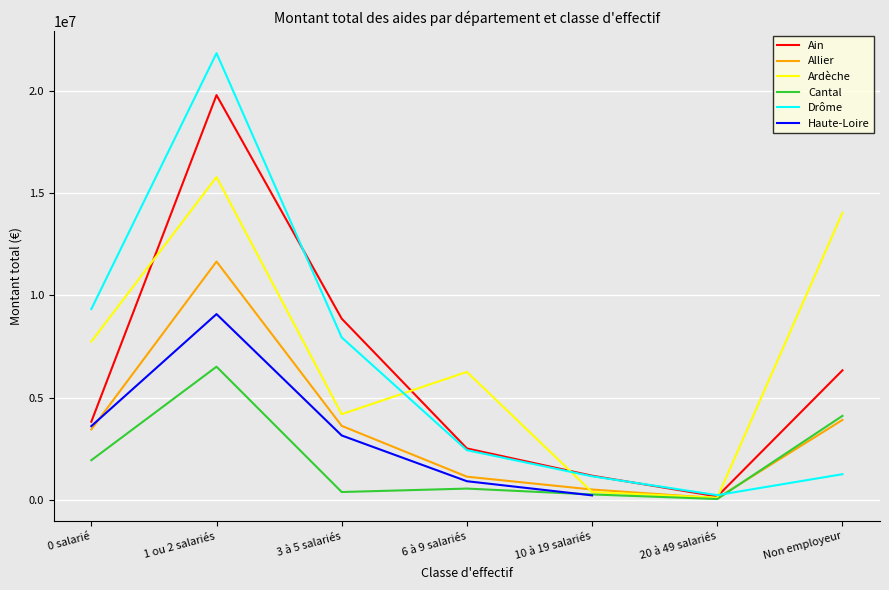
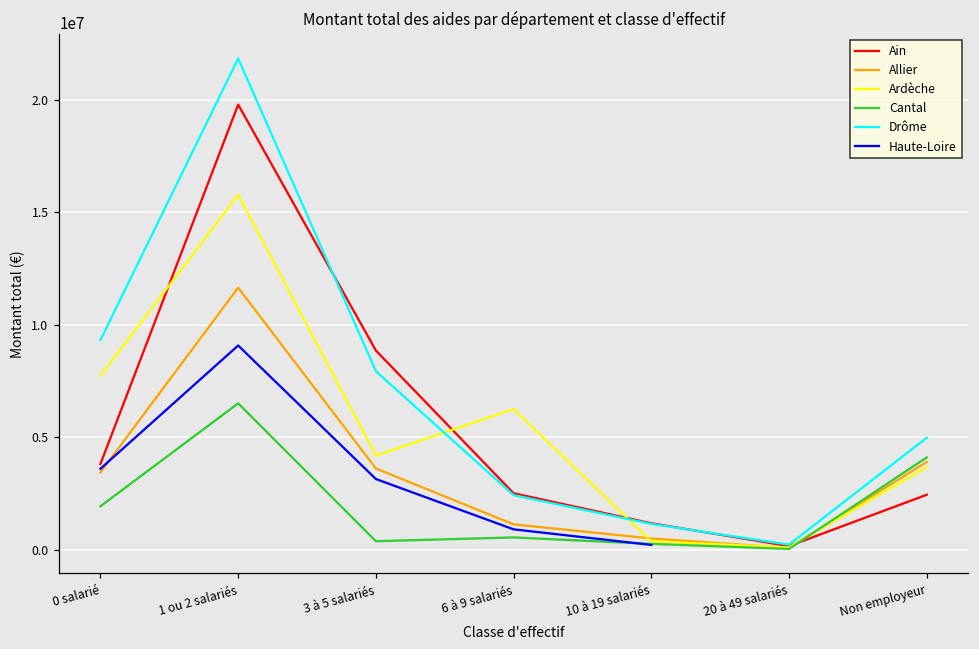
  {
    "Ain": {
      "0 salarié": 3800000,
      "1 ou 2 salariés": 19800000,
      "3 à 5 salariés": 8900000,
-     "Non employeur": 6300000
+     "Non employeur": 2500000
    },
    "Allier": {
      "0 salarié": 3400000,
      "1 ou 2 salariés": 11600000,
      "3 à 5 salariés": 3600000,
      "6 à 9 salariés": 1100000,
      "Non employeur": 3900000
    },
    "Ardèche": {
      "0 salarié": 7700000,
      "1 ou 2 salariés": 15800000,
      "3 à 5 salariés": 4200000,
      "6 à 9 salariés": 6300000,
-     "Non employeur": 14000000
+     "Non employeur": 3700000
    },
    "Cantal": {
      "0 salarié": 1900000,
      "1 ou 2 salariés": 6500000,
      "3 à 5 salariés": 400000,
      "6 à 9 salariés": 600000,
      "Non employeur": 4100000
    },
    "Drôme": {
      "0 salarié": 9300000,
      "1 ou 2 salariés": 21800000,
      "3 à 5 salariés": 7900000,
-     "Non employeur": 1300000
+     "Non employeur": 5000000
    },
    "Haute-Loire": {
      "0 salarié": 3600000,
      "1 ou 2 salariés": 9100000,
      "3 à 5 salariés": 3200000,
      "6 à 9 salariés": 900000
    }
  }
